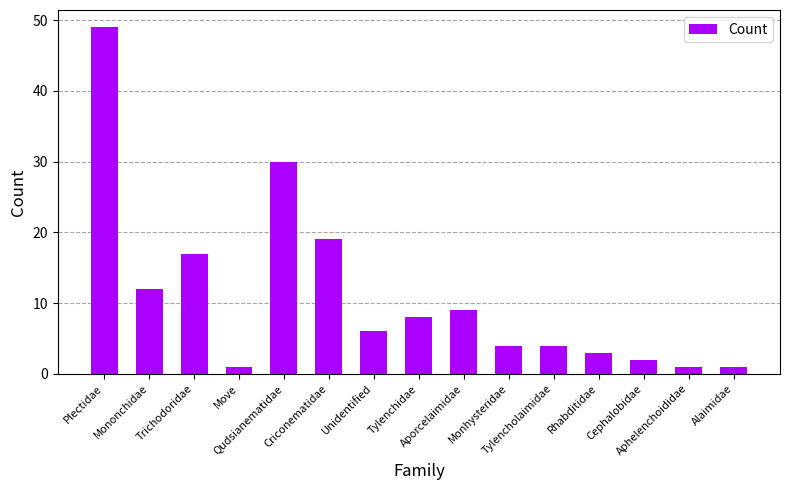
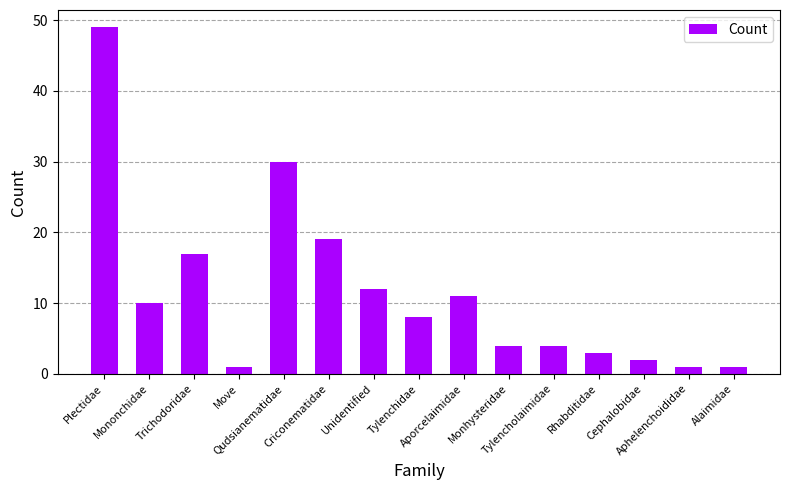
  {
    "Plectidae": 49,
-   "Mononchidae": 12,
+   "Mononchidae": 10,
    "Trichodoridae": 17,
    "Move": 1,
    "Qudsianematidae": 30,
    "Criconematidae": 19,
-   "Unidentified": 6,
+   "Unidentified": 12,
    "Tylenchidae": 8,
-   "Aporcelaimidae": 9,
+   "Aporcelaimidae": 11,
    "Monhysteridae": 4,
    "Tylencholaimidae": 4,
    "Rhabditidae": 3,
    "Cephalobidae": 2,
    "Aphelenchoididae": 1,
    "Alaimidae": 1
  }
